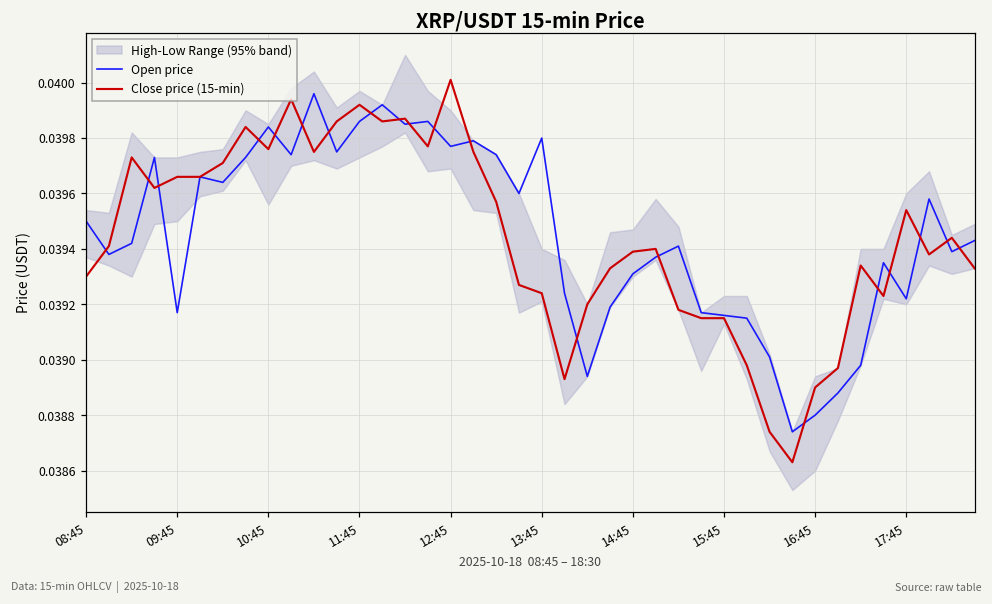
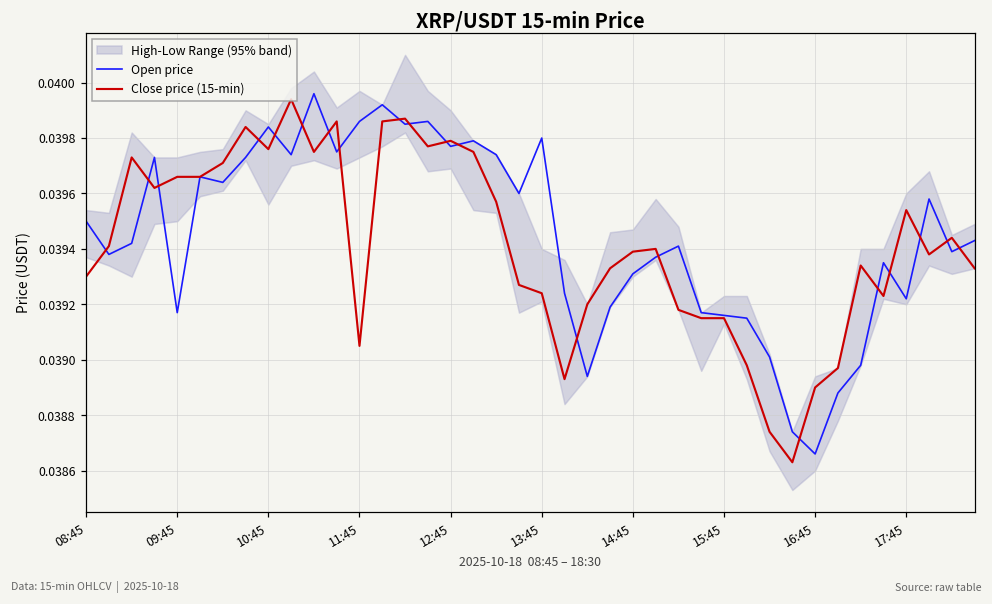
  {
    "Open price": {
      "08:45": 0.03950,
      "09:45": 0.03917,
      "11:45": 0.03986,
      "12:45": 0.03977,
      "13:45": 0.03980,
      "14:45": 0.03931,
      "15:45": 0.03916,
-     "16:45": 0.03880,
+     "16:45": 0.03866,
      "17:45": 0.03922
    },
    "Close price (15-min)": {
      "08:45": 0.03930,
      "09:45": 0.03966,
      "10:45": 0.03976,
-     "11:45": 0.03992,
-     "12:45": 0.04001,
+     "11:45": 0.03905,
+     "12:45": 0.03979,
      "13:45": 0.03924,
      "14:45": 0.03939,
      "15:45": 0.03915,
      "16:45": 0.03890,
      "17:45": 0.03954
    }
  }
